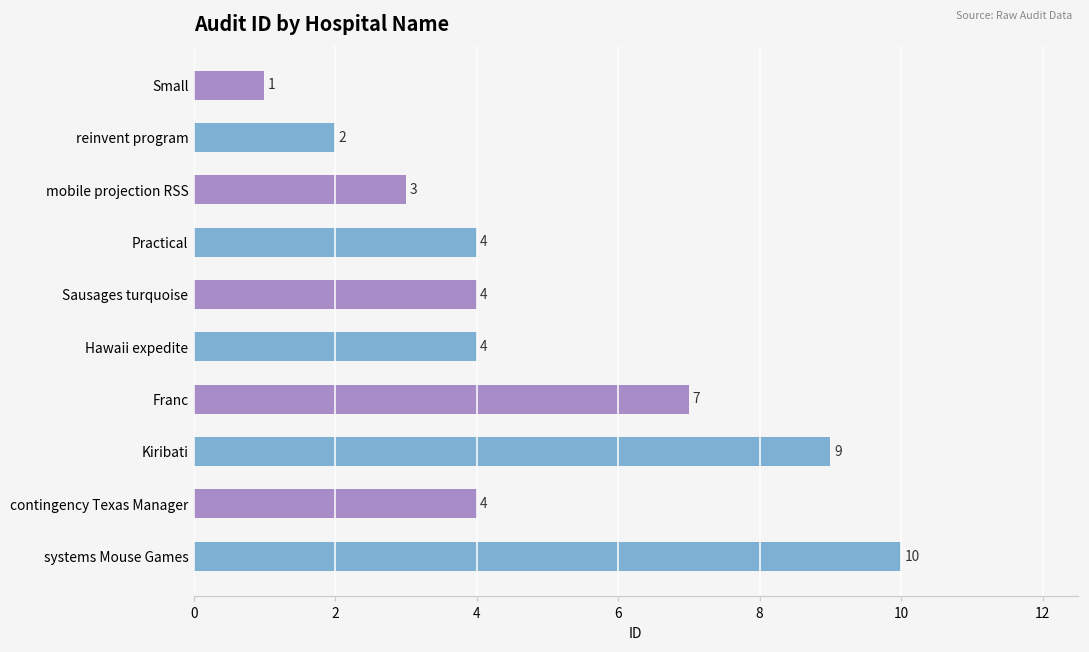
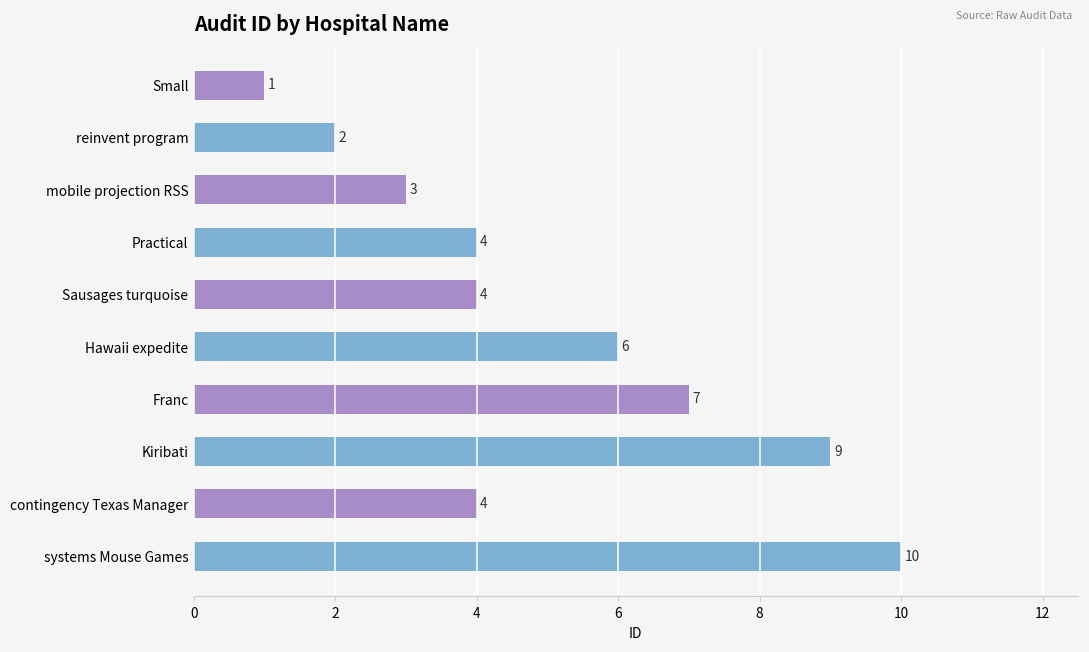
  {
    "Small": 1,
    "reinvent program": 2,
    "mobile projection RSS": 3,
    "Practical": 4,
    "Sausages turquoise": 4,
-   "Hawaii expedite": 4,
+   "Hawaii expedite": 6,
    "Franc": 7,
    "Kiribati": 9,
    "contingency Texas Manager": 4,
    "systems Mouse Games": 10
  }
